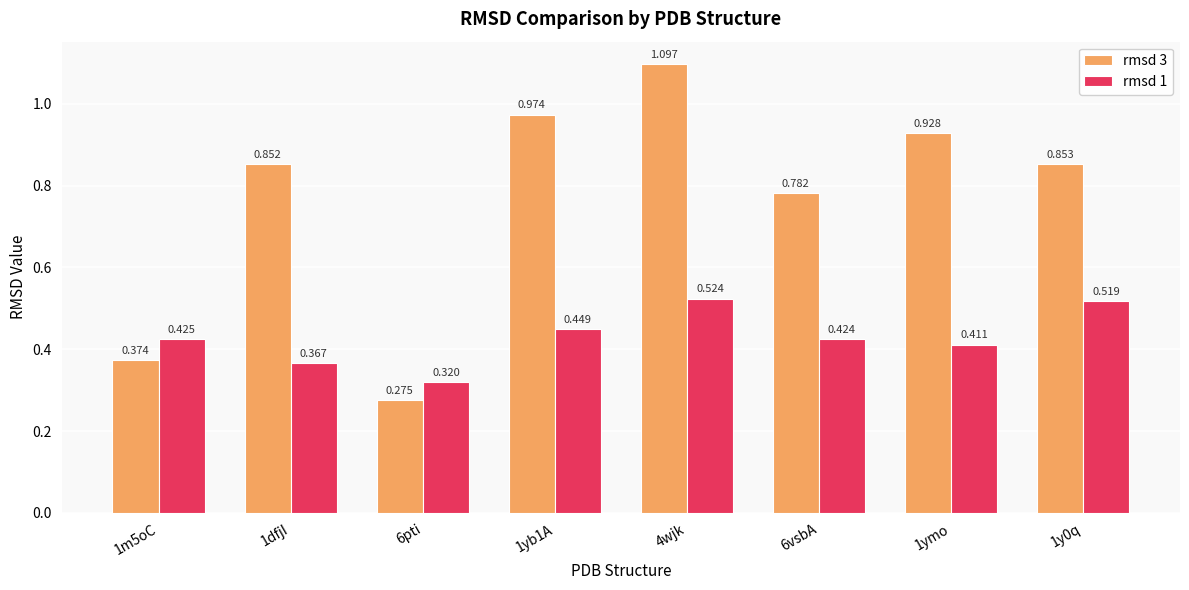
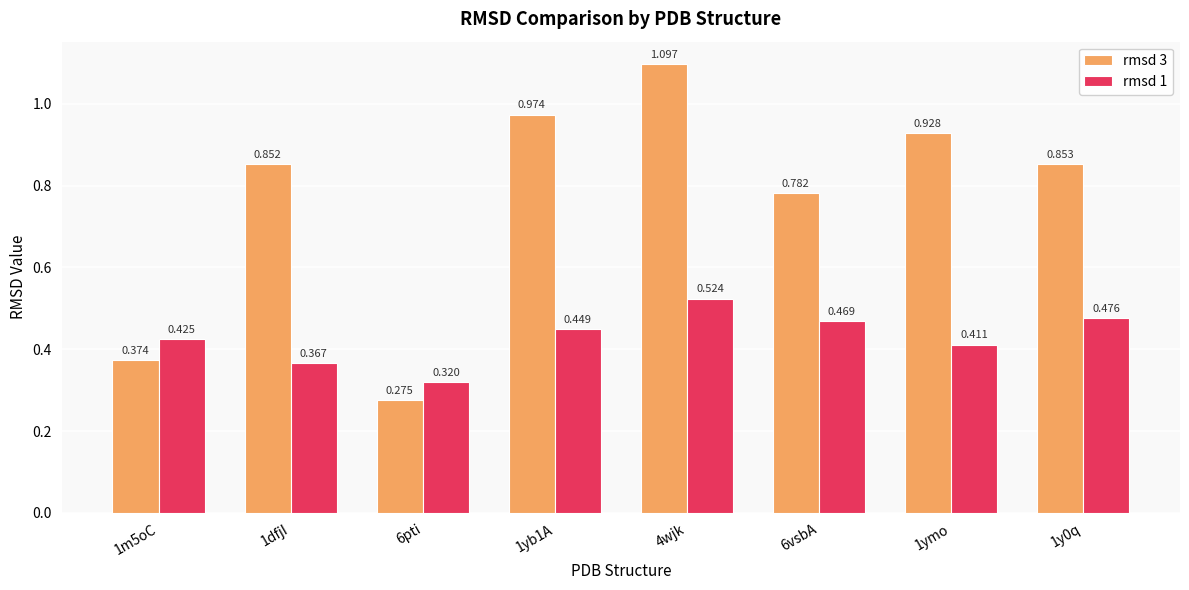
  {
    "rmsd 3": {
      "1m5oC": 0.374,
      "1dfjI": 0.852,
      "6pti": 0.275,
      "1yb1A": 0.974,
      "4wjk": 1.097,
      "6vsbA": 0.782,
      "1ymo": 0.928,
      "1y0q": 0.853
    },
    "rmsd 1": {
      "1m5oC": 0.425,
      "1dfjI": 0.367,
      "6pti": 0.320,
      "1yb1A": 0.449,
      "4wjk": 0.524,
-     "6vsbA": 0.424,
+     "6vsbA": 0.469,
      "1ymo": 0.411,
-     "1y0q": 0.519
+     "1y0q": 0.476
    }
  }
